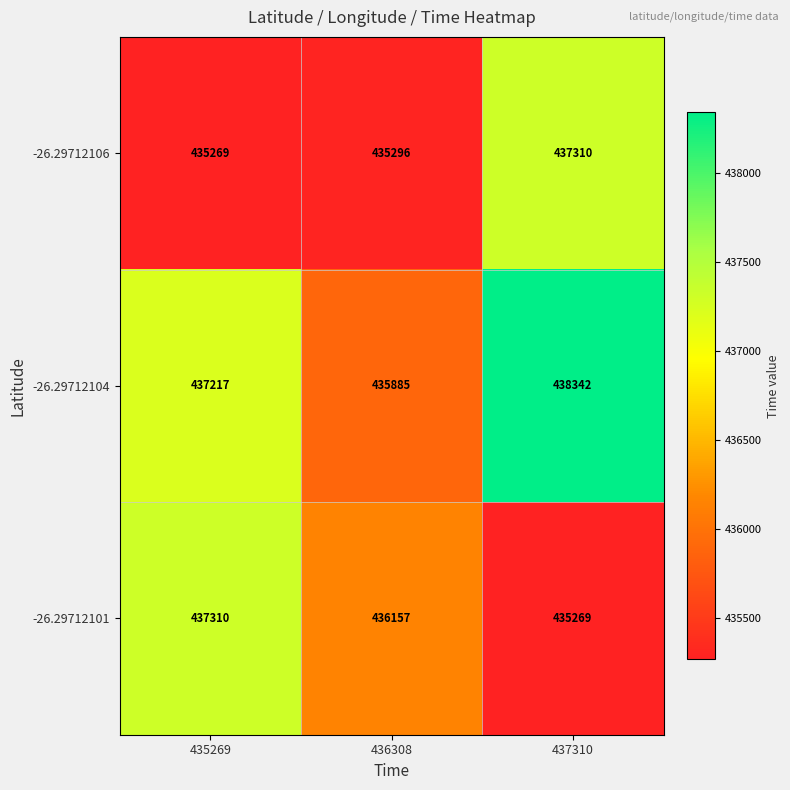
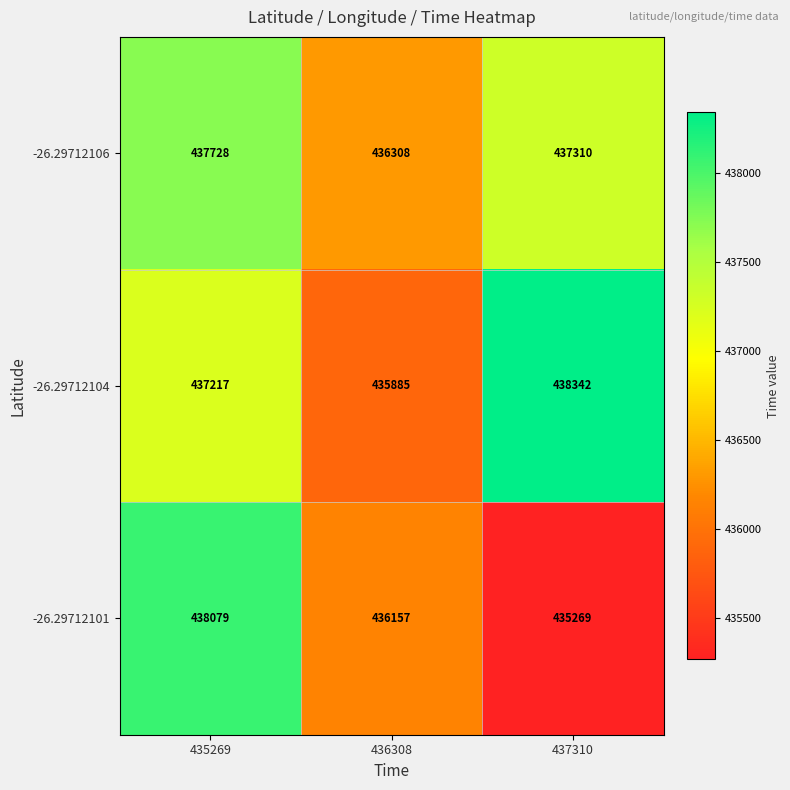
  {
    "-26.29712106": {
-     "435269": 435269,
-     "436308": 435296,
+     "435269": 437728,
+     "436308": 436308,
      "437310": 437310
    },
    "-26.29712104": {
      "435269": 437217,
      "436308": 435885,
      "437310": 438342
    },
    "-26.29712101": {
-     "435269": 437310,
+     "435269": 438079,
      "436308": 436157,
      "437310": 435269
    }
  }
